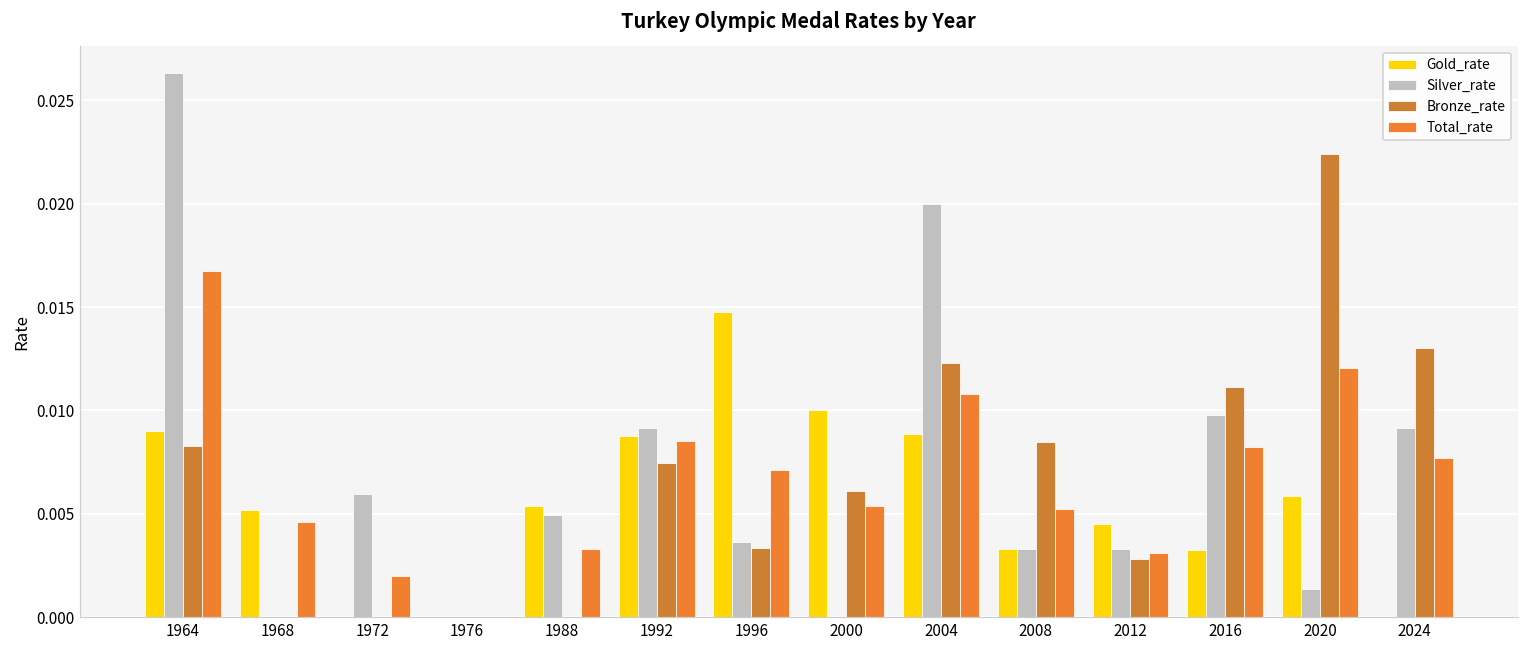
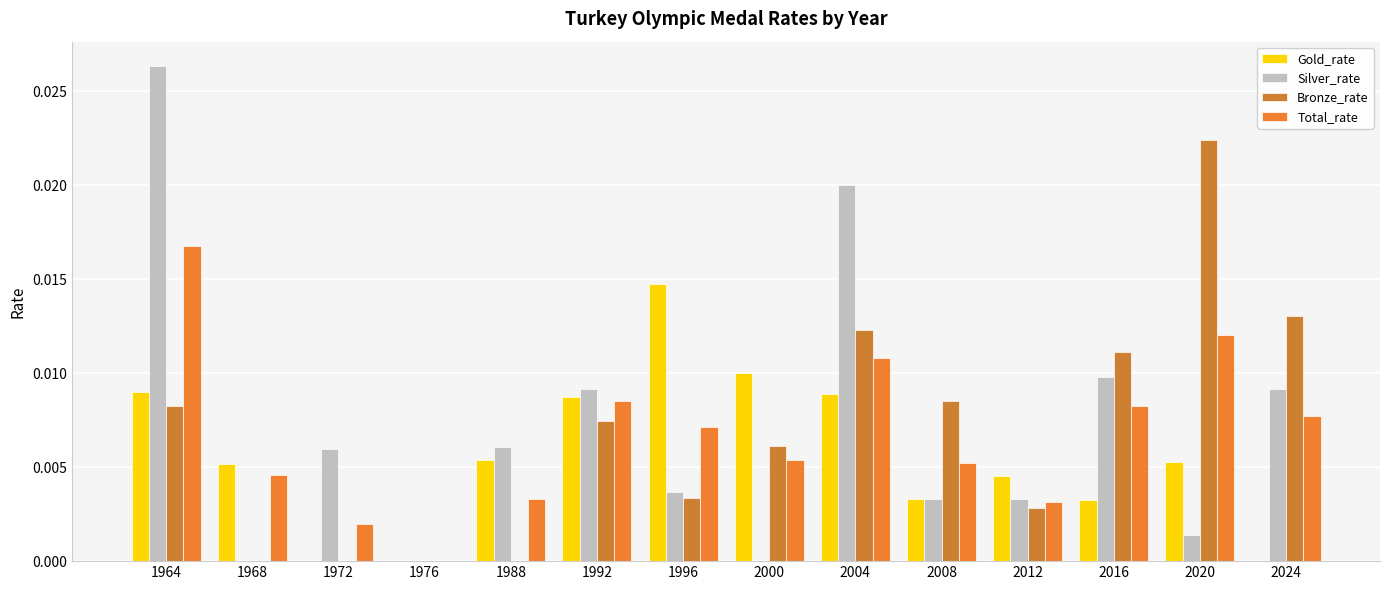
  {
    "Gold_rate": {
      "1964": 0.0090,
      "1968": 0.0052,
      "1972": 0.0000,
      "1976": 0.0000,
      "1988": 0.0054,
      "1992": 0.0088,
      "1996": 0.0148,
      "2000": 0.0100,
      "2004": 0.0089,
      "2008": 0.0033,
      "2012": 0.0045,
      "2016": 0.0033,
-     "2020": 0.0059,
+     "2020": 0.0053,
      "2024": 0.0000
    },
    "Silver_rate": {
      "1964": 0.0263,
      "1968": 0.0000,
      "1972": 0.0060,
      "1976": 0.0000,
-     "1988": 0.0049,
+     "1988": 0.0061,
      "1992": 0.0091,
      "1996": 0.0037,
      "2000": 0.0000,
      "2004": 0.0200,
      "2008": 0.0033,
      "2012": 0.0033,
      "2016": 0.0098,
      "2020": 0.0014,
      "2024": 0.0092
    }
  }
